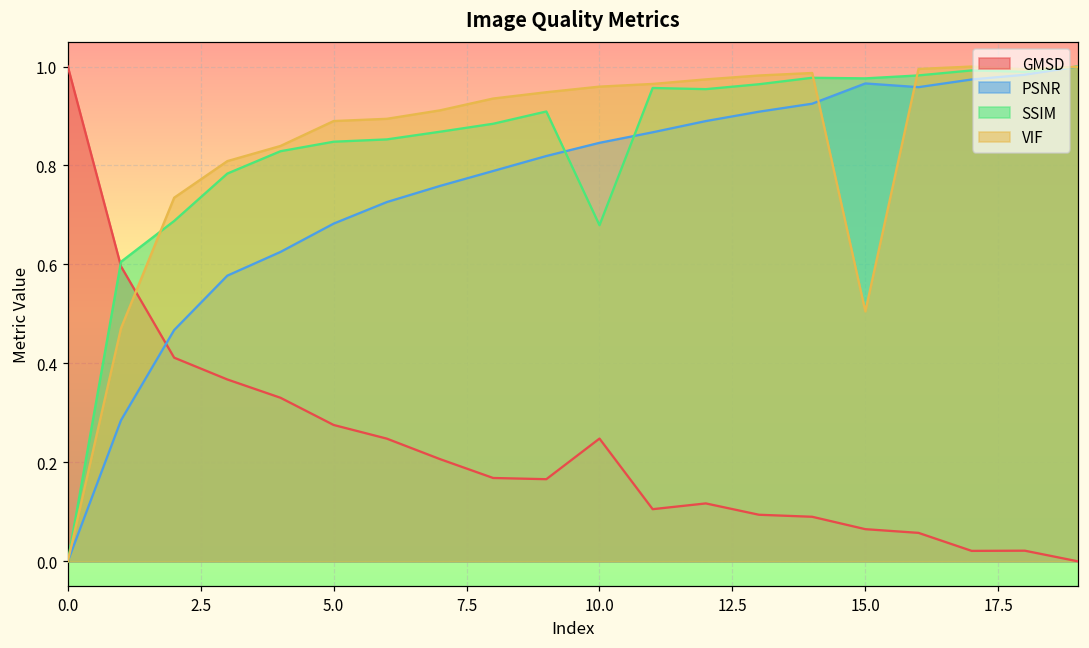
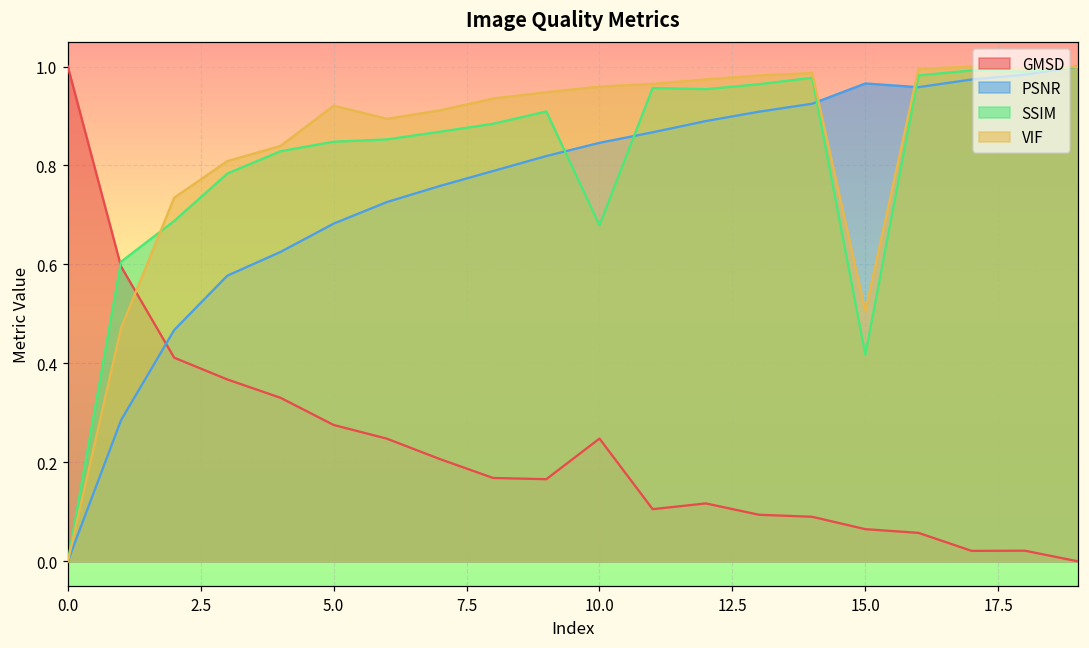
  {
    "GMSD": {
      "0.0": 1.00,
      "5.0": 0.28,
      "10.0": 0.25,
      "15.0": 0.07
    },
    "PSNR": {
      "5.0": 0.68,
      "10.0": 0.85,
      "15.0": 0.97
    },
    "SSIM": {
      "5.0": 0.85,
      "10.0": 0.68,
-     "15.0": 0.98
+     "15.0": 0.42
    },
    "VIF": {
-     "5.0": 0.89,
+     "5.0": 0.92,
      "10.0": 0.96,
      "15.0": 0.51
    }
  }
